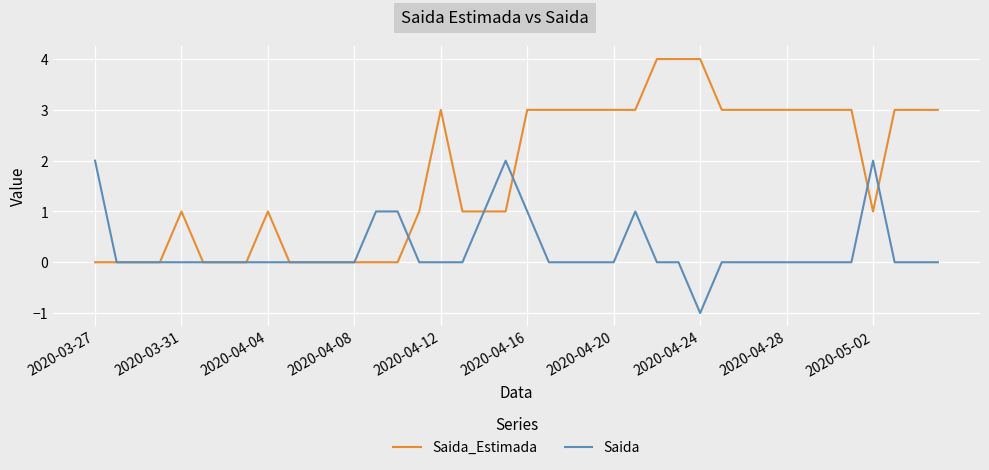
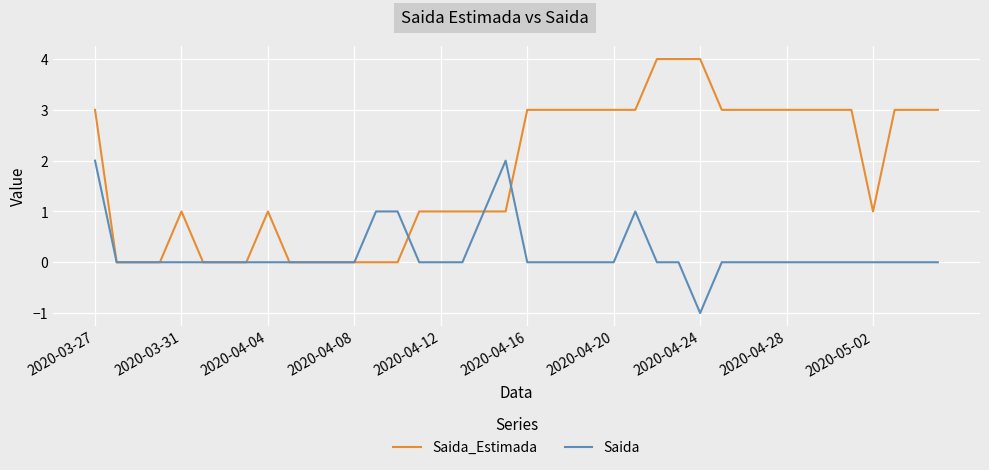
  {
    "Saida_Estimada": {
-     "2020-03-27": 0,
+     "2020-03-27": 3,
      "2020-03-31": 1,
      "2020-04-04": 1,
-     "2020-04-12": 3,
+     "2020-04-12": 1,
      "2020-04-16": 3,
      "2020-04-20": 3,
      "2020-04-24": 4,
      "2020-04-28": 3,
      "2020-05-02": 1
    },
    "Saida": {
      "2020-03-27": 2,
      "2020-03-31": 0,
      "2020-04-04": 0,
      "2020-04-12": 0,
-     "2020-04-16": 1,
+     "2020-04-16": 0,
      "2020-04-20": 0,
      "2020-04-24": -1,
      "2020-04-28": 0,
-     "2020-05-02": 2
+     "2020-05-02": 0
    }
  }
